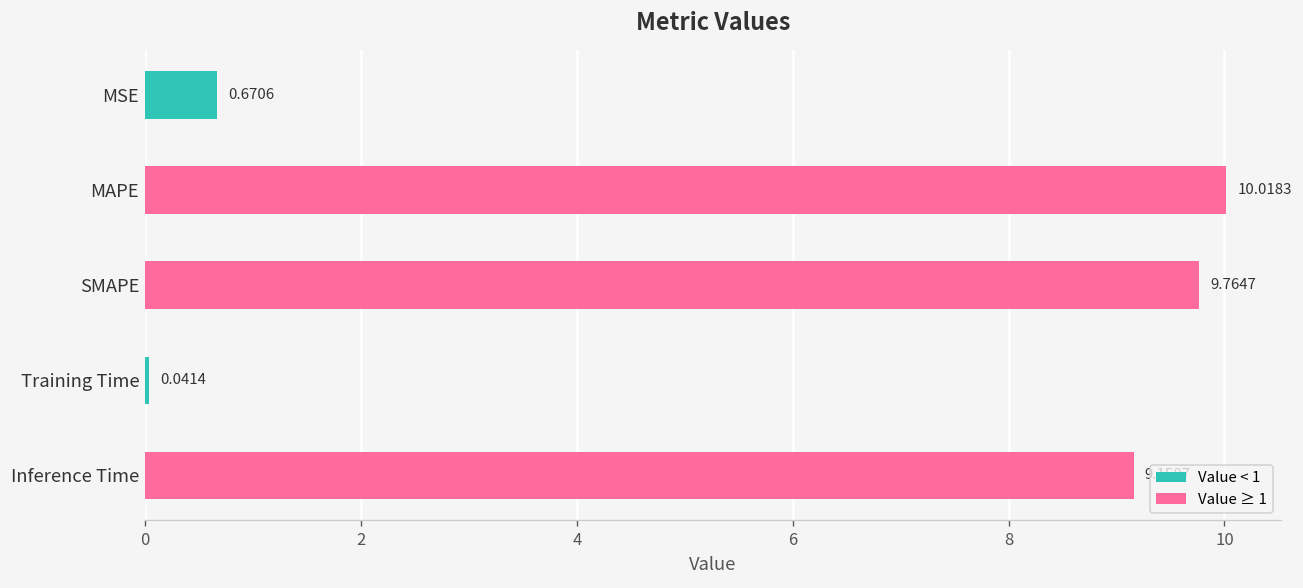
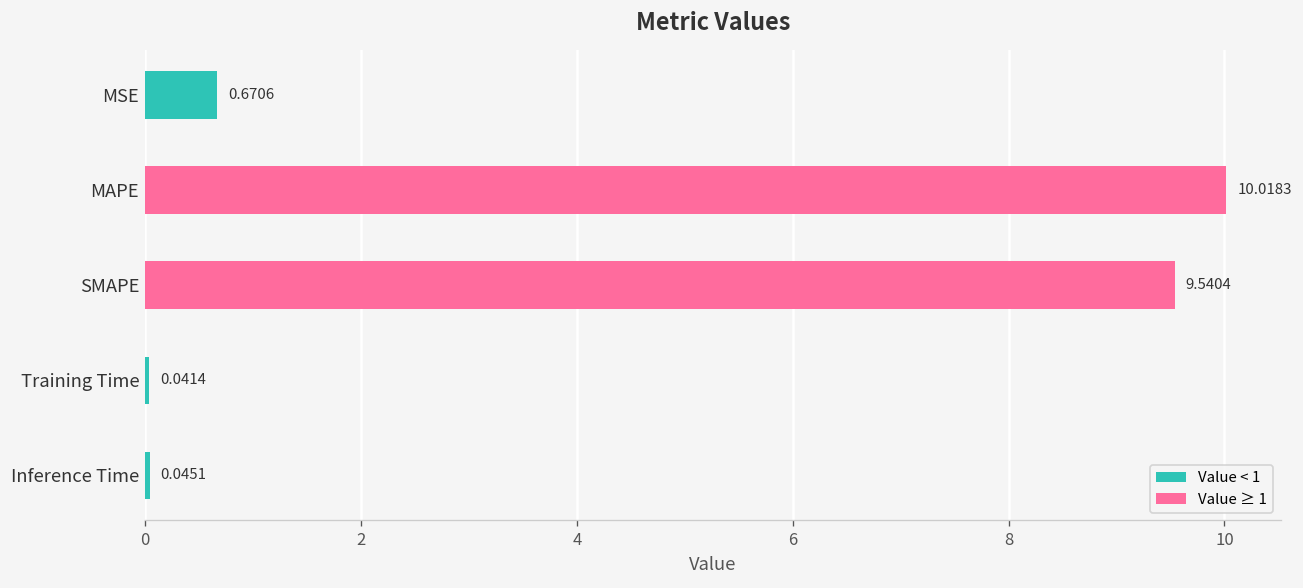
  {
    "MSE": 0.6706,
    "MAPE": 10.0183,
-   "SMAPE": 9.7647,
+   "SMAPE": 9.5404,
    "Training Time": 0.0414,
-   "Inference Time": 9.2
+   "Inference Time": 0.0
  }
